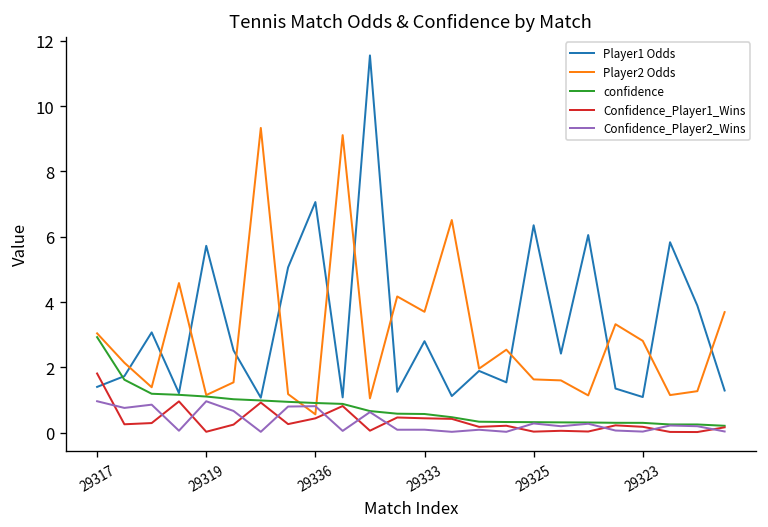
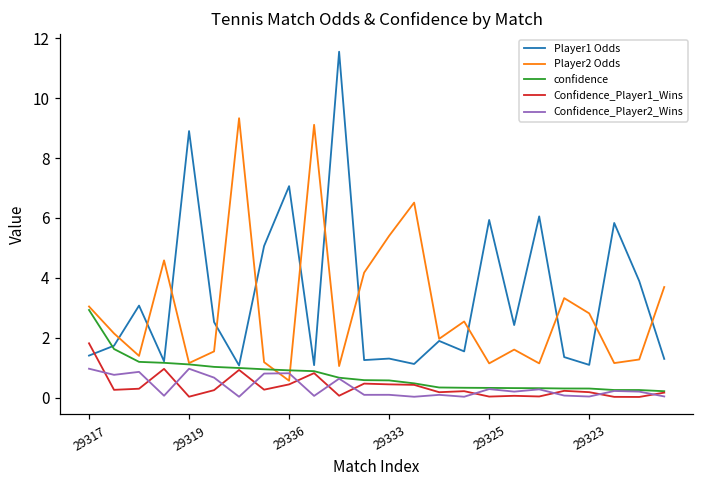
  {
    "Player1 Odds": {
      "29317": 1.4,
-     "29319": 5.7,
+     "29319": 8.9,
      "29336": 7.1,
-     "29333": 2.8,
-     "29325": 6.4,
+     "29333": 1.3,
+     "29325": 5.9,
      "29323": 1.1
    },
    "Player2 Odds": {
      "29317": 3.0,
      "29336": 0.6,
-     "29333": 3.7,
-     "29325": 1.6,
+     "29333": 5.4,
+     "29325": 1.1,
      "29323": 2.8
    },
    "confidence": {
      "29317": 2.9,
      "29336": 0.9,
      "29333": 0.6,
      "29323": 0.3
    },
    "Confidence_Player1_Wins": {
      "29317": 1.8,
      "29319": 0.0,
      "29336": 0.4,
      "29333": 0.4,
      "29325": 0.0,
      "29323": 0.2
    },
    "Confidence_Player2_Wins": {
      "29317": 1.0,
      "29319": 1.0,
      "29336": 0.8,
      "29333": 0.1,
      "29323": 0.0
    }
  }
